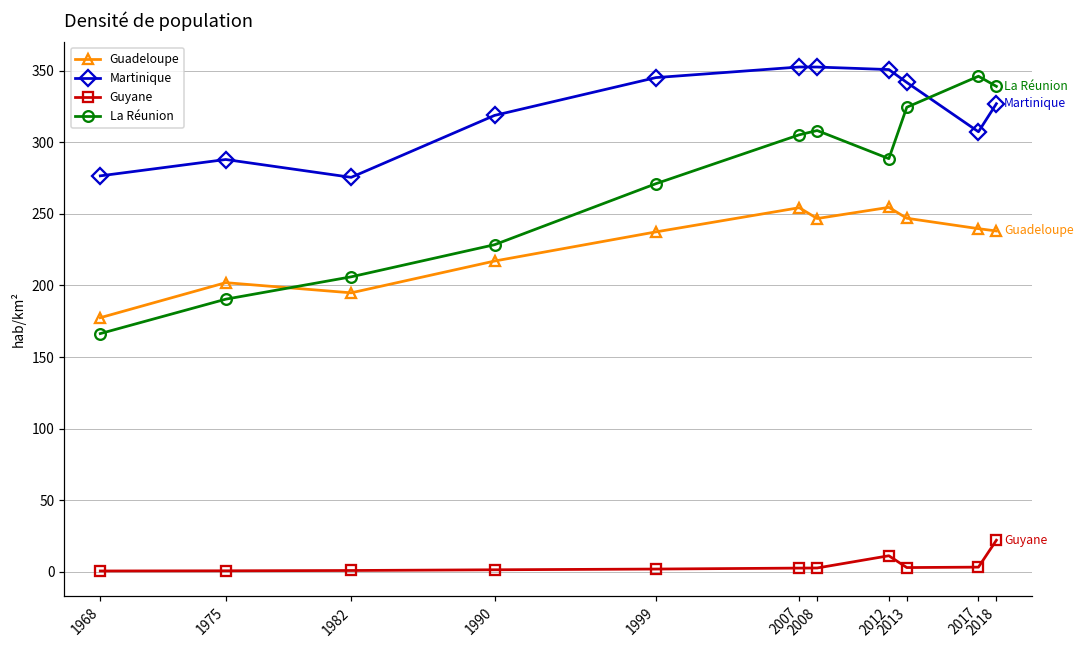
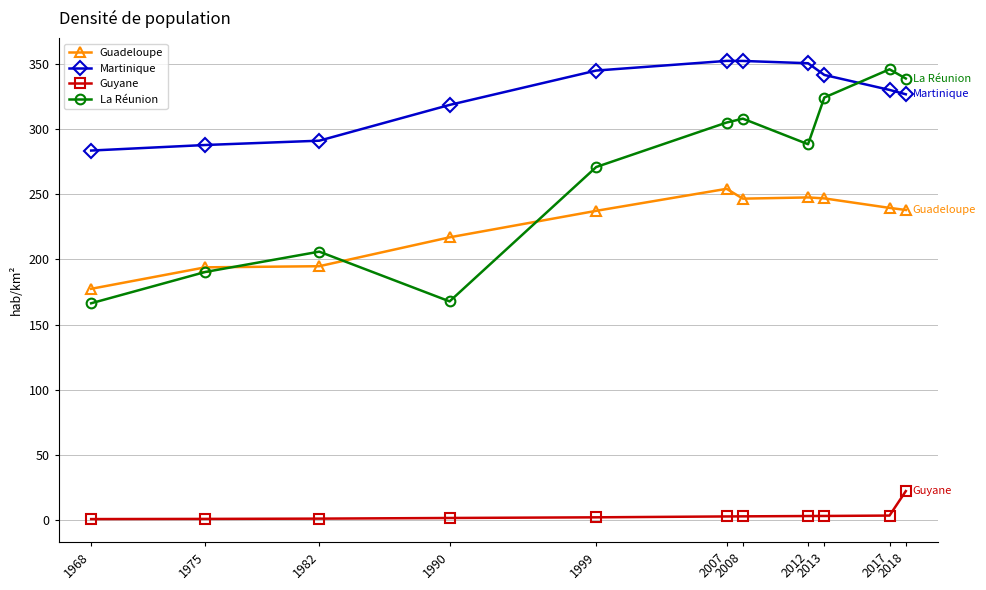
  {
    "Guadeloupe": {
      "1968": 177,
-     "1975": 202,
+     "1975": 194,
      "1982": 195,
      "1990": 217,
      "1999": 237,
      "2007": 254,
      "2008": 247,
-     "2012": 255,
+     "2012": 248,
      "2013": 247,
      "2017": 240,
      "2018": 238
    },
    "Martinique": {
-     "1968": 277,
+     "1968": 284,
      "1975": 288,
-     "1982": 276,
+     "1982": 291,
      "1990": 319,
      "1999": 345,
      "2007": 353,
      "2008": 353,
      "2012": 351,
      "2013": 342,
-     "2017": 307,
+     "2017": 330,
      "2018": 327
    },
    "Guyane": {
      "1968": 1,
      "1975": 1,
      "1982": 1,
      "1990": 1,
      "1999": 2,
      "2007": 3,
      "2008": 3,
-     "2012": 11,
+     "2012": 3,
      "2013": 3,
      "2017": 3,
      "2018": 22
    },
    "La Réunion": {
      "1968": 166,
      "1975": 190,
      "1982": 206,
-     "1990": 228,
+     "1990": 168,
      "1999": 271,
      "2007": 305,
      "2008": 308,
      "2012": 289,
      "2013": 324,
      "2017": 346,
      "2018": 339
    }
  }
